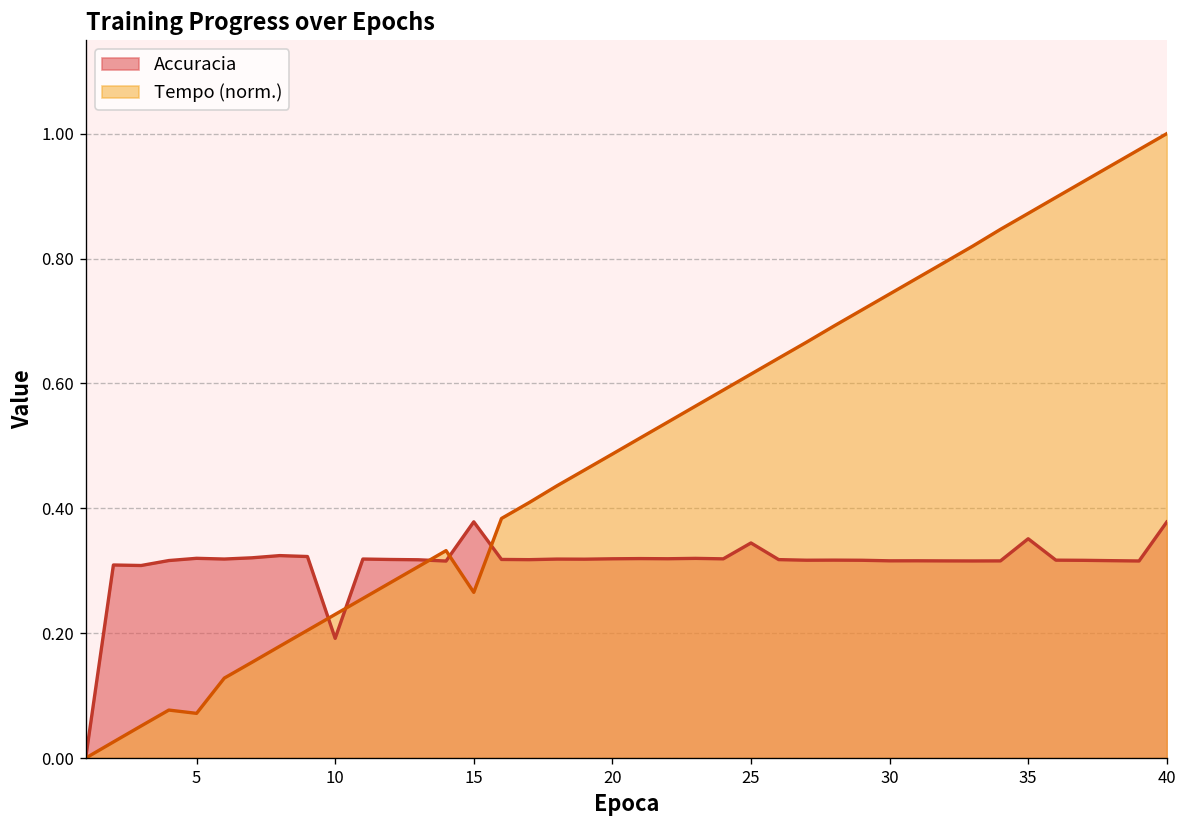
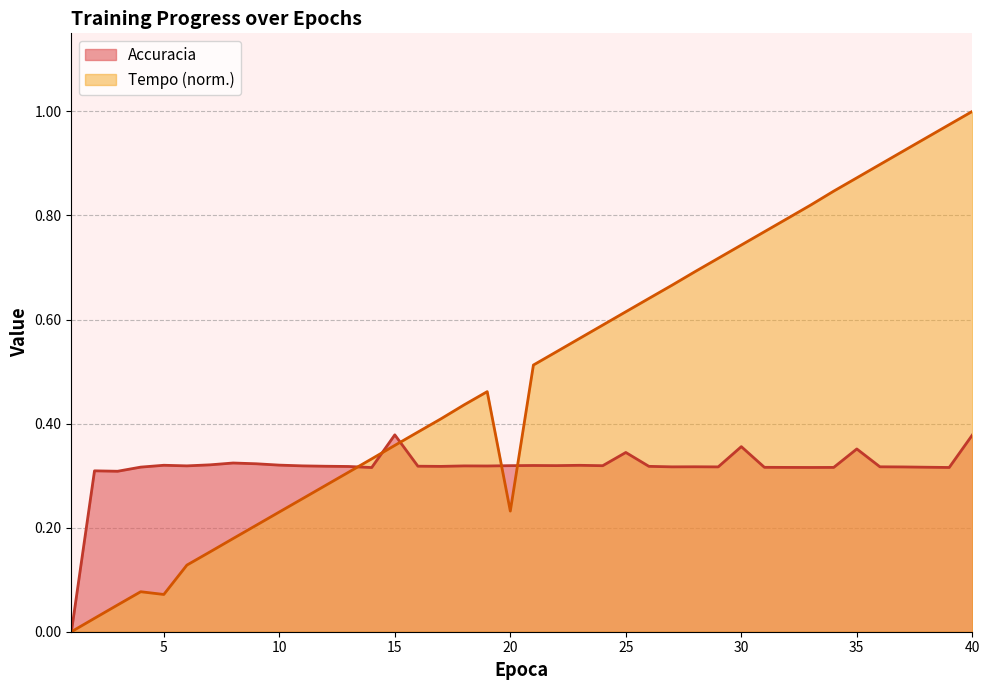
  {
    "Accuracia": {
      "5": 0.32,
-     "10": 0.19,
+     "10": 0.32,
      "15": 0.38,
      "20": 0.32,
      "25": 0.34,
-     "30": 0.32,
+     "30": 0.36,
      "35": 0.35,
      "40": 0.38
    },
    "Tempo (norm.)": {
      "5": 0.07,
      "10": 0.23,
-     "15": 0.27,
-     "20": 0.49,
+     "15": 0.36,
+     "20": 0.23,
      "25": 0.61,
      "30": 0.74,
      "35": 0.87,
      "40": 1.00
    }
  }
